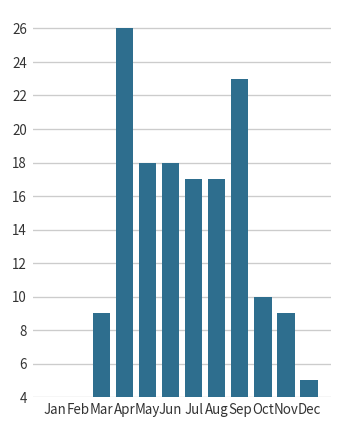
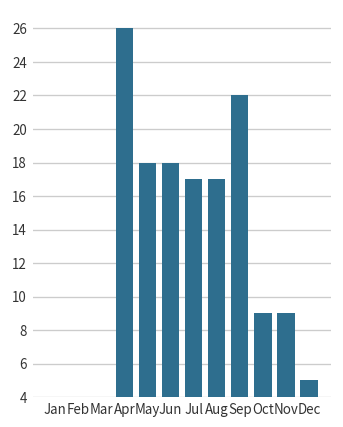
  {
    "Feb": 4,
-   "Mar": 9,
+   "Mar": 4,
    "Apr": 26,
    "May": 18,
    "Jun": 18,
    "Jul": 17,
    "Aug": 17,
-   "Sep": 23,
-   "Oct": 10,
+   "Sep": 22,
+   "Oct": 9,
    "Nov": 9,
    "Dec": 5
  }
